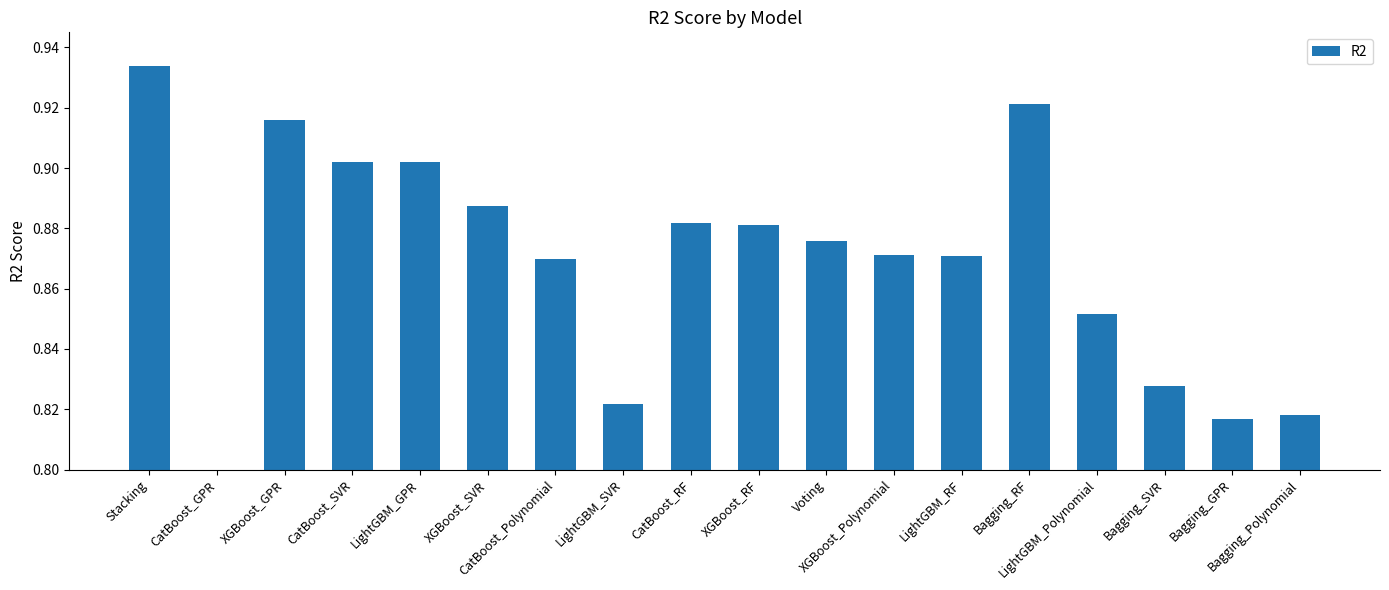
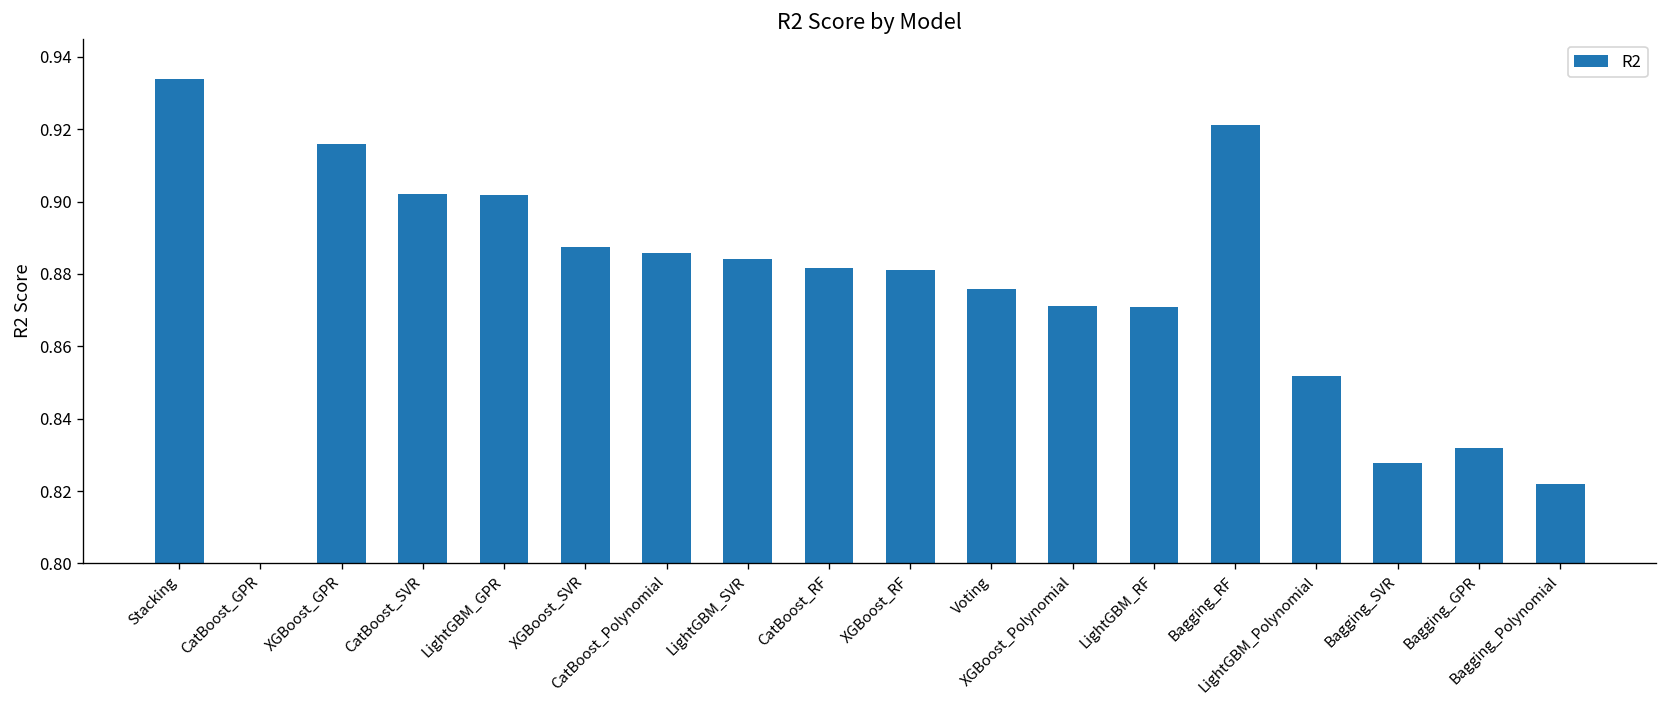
  {
    "Stacking": 0.934,
    "XGBoost_GPR": 0.916,
    "CatBoost_SVR": 0.902,
    "LightGBM_GPR": 0.902,
    "XGBoost_SVR": 0.887,
-   "CatBoost_Polynomial": 0.870,
-   "LightGBM_SVR": 0.822,
+   "CatBoost_Polynomial": 0.886,
+   "LightGBM_SVR": 0.884,
    "CatBoost_RF": 0.882,
    "XGBoost_RF": 0.881,
    "Voting": 0.876,
    "XGBoost_Polynomial": 0.871,
    "LightGBM_RF": 0.871,
    "Bagging_RF": 0.921,
    "LightGBM_Polynomial": 0.852,
    "Bagging_SVR": 0.828,
-   "Bagging_GPR": 0.817,
-   "Bagging_Polynomial": 0.818
+   "Bagging_GPR": 0.832,
+   "Bagging_Polynomial": 0.822
  }
